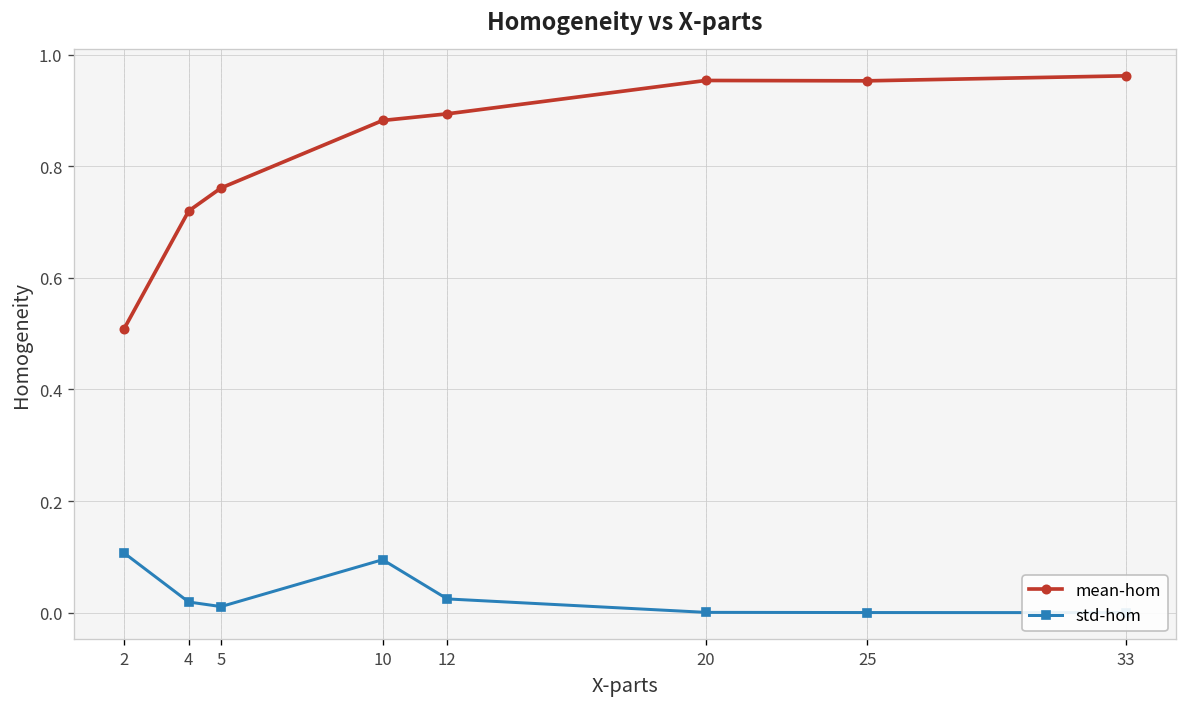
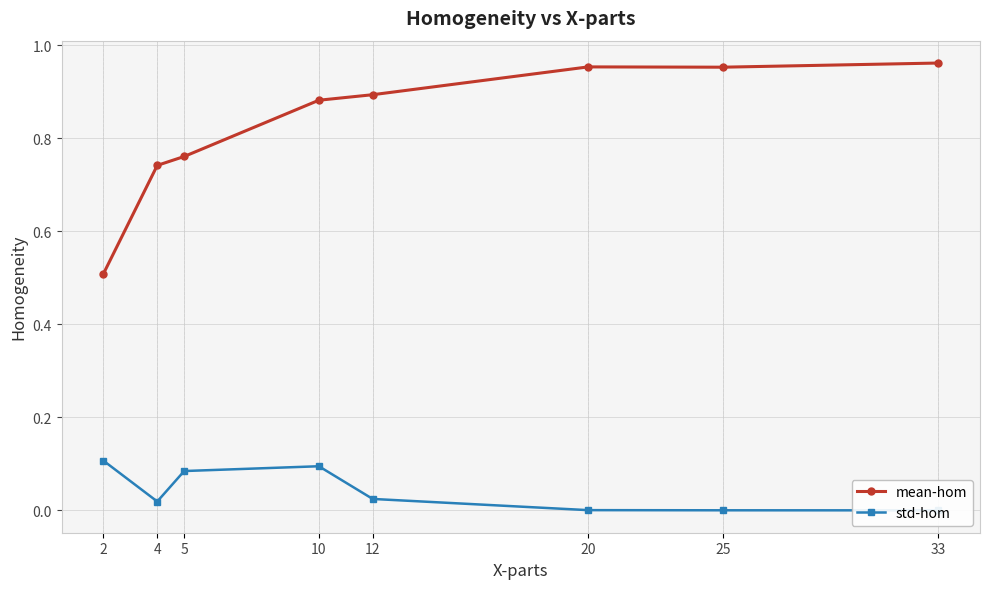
  {
    "mean-hom": {
      "2": 0.51,
-     "4": 0.72,
+     "4": 0.74,
      "5": 0.76,
      "10": 0.88,
      "12": 0.89,
      "20": 0.95,
      "25": 0.95,
      "33": 0.96
    },
    "std-hom": {
      "2": 0.11,
      "4": 0.02,
-     "5": 0.01,
+     "5": 0.08,
      "10": 0.09,
      "12": 0.02,
      "20": 0.00,
      "25": 0.00
    }
  }
